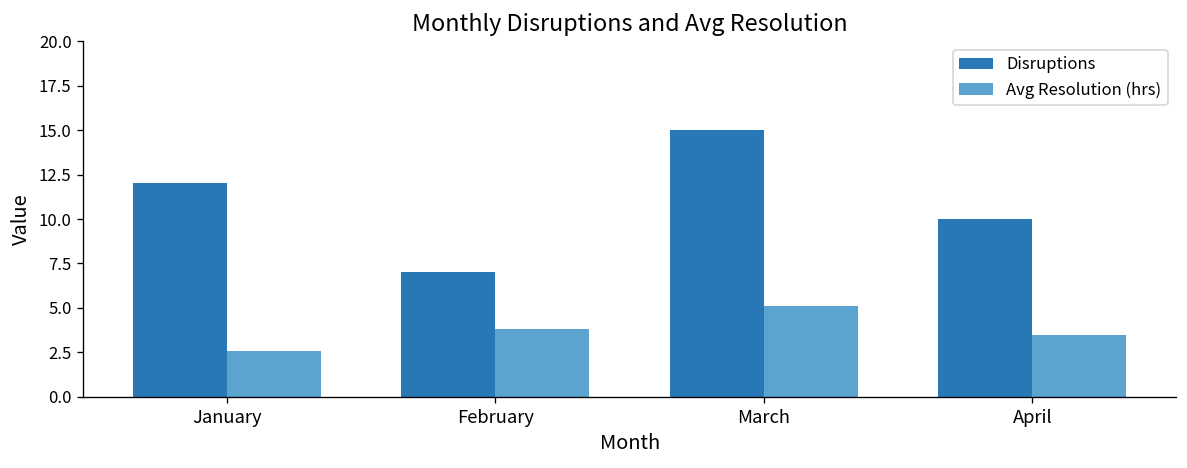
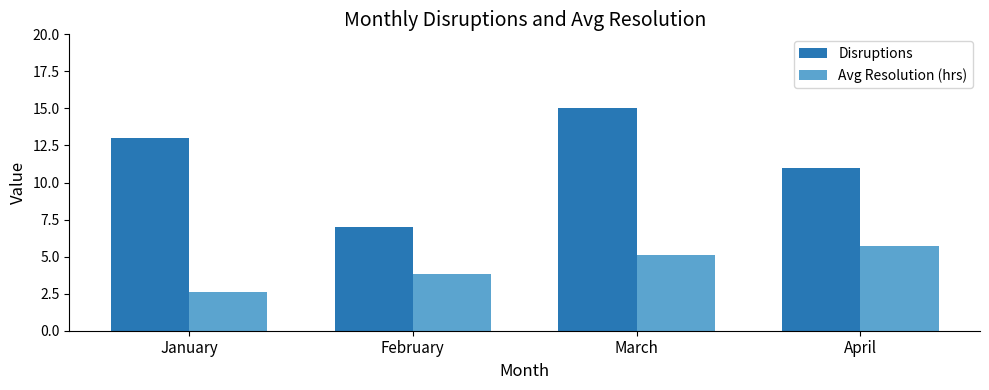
  {
    "Disruptions": {
-     "January": 12,
+     "January": 13,
      "February": 7,
      "March": 15,
-     "April": 10
+     "April": 11
    },
    "Avg Resolution (hrs)": {
      "January": 2.6,
      "February": 3.8,
      "March": 5.1,
-     "April": 3.5
+     "April": 5.7
    }
  }
